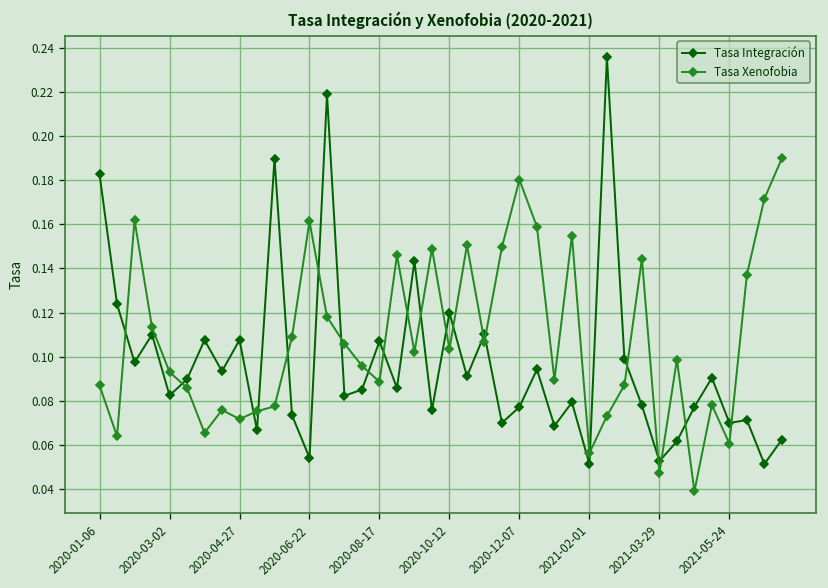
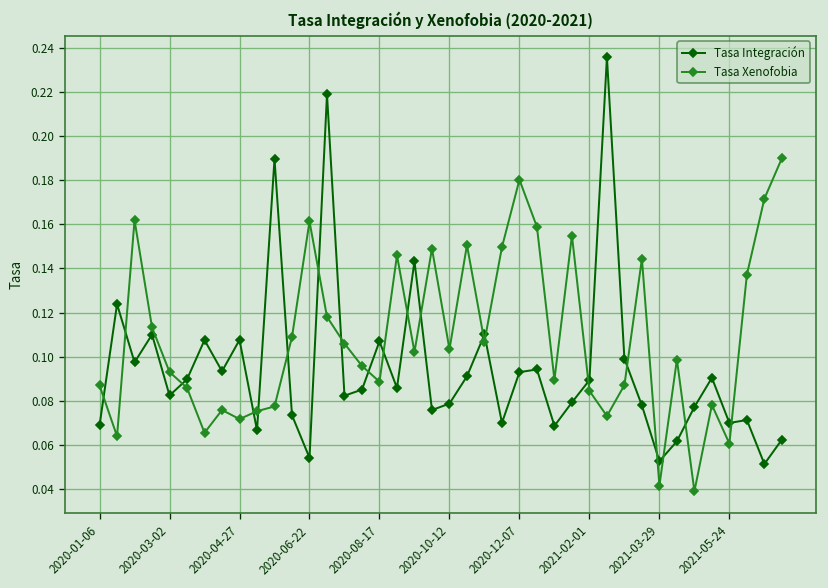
  {
    "Tasa Integración": {
-     "2020-01-06": 0.183,
+     "2020-01-06": 0.069,
      "2020-03-02": 0.083,
      "2020-04-27": 0.108,
      "2020-06-22": 0.054,
      "2020-08-17": 0.107,
-     "2020-10-12": 0.120,
-     "2020-12-07": 0.077,
-     "2021-02-01": 0.051,
+     "2020-10-12": 0.079,
+     "2020-12-07": 0.093,
+     "2021-02-01": 0.089,
      "2021-03-29": 0.053,
      "2021-05-24": 0.070
    },
    "Tasa Xenofobia": {
      "2020-01-06": 0.087,
      "2020-03-02": 0.093,
      "2020-04-27": 0.072,
      "2020-06-22": 0.161,
      "2020-08-17": 0.089,
      "2020-10-12": 0.103,
      "2020-12-07": 0.180,
-     "2021-02-01": 0.056,
-     "2021-03-29": 0.047,
+     "2021-02-01": 0.085,
+     "2021-03-29": 0.042,
      "2021-05-24": 0.061
    }
  }
